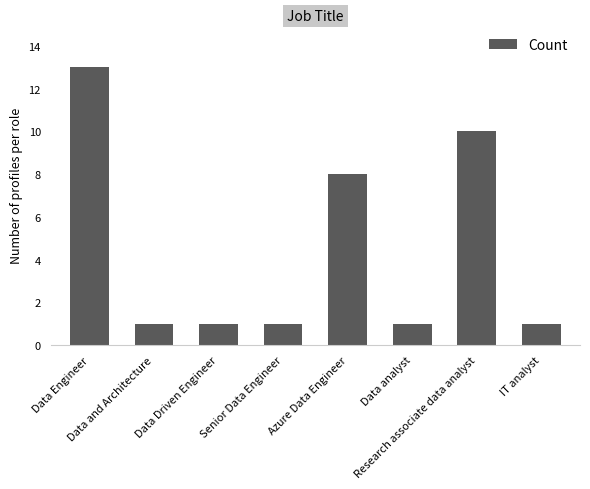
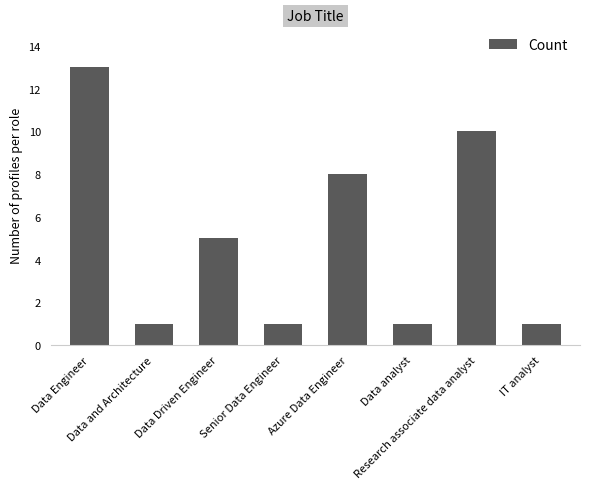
  {
    "Data Engineer": 13,
    "Data and Architecture": 1,
-   "Data Driven Engineer": 1,
+   "Data Driven Engineer": 5,
    "Senior Data Engineer": 1,
    "Azure Data Engineer": 8,
    "Data analyst": 1,
    "Research associate data analyst": 10,
    "IT analyst": 1
  }
